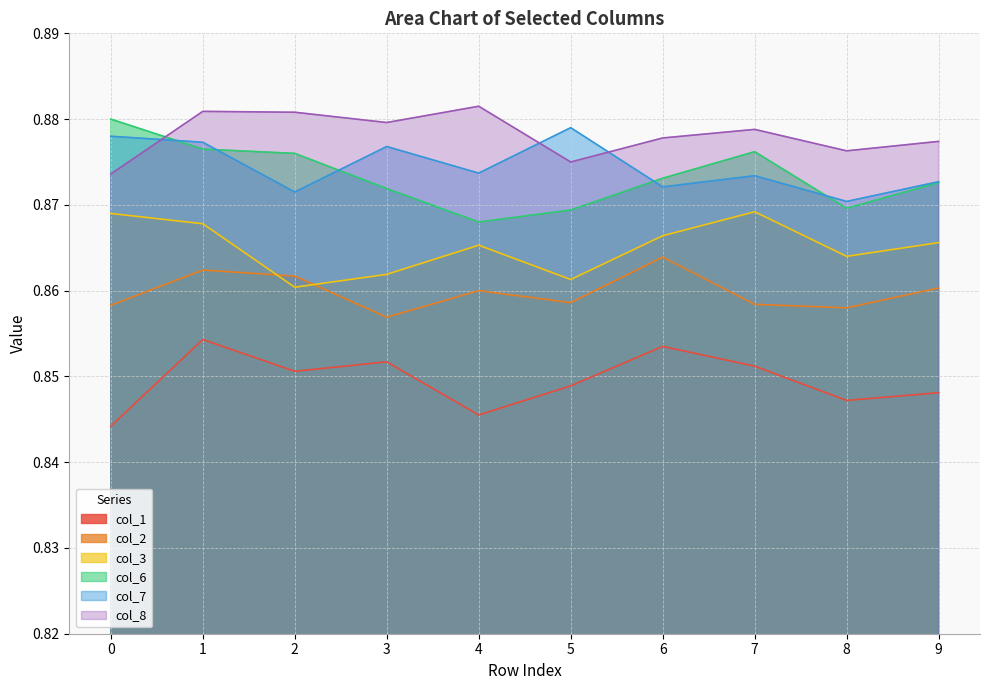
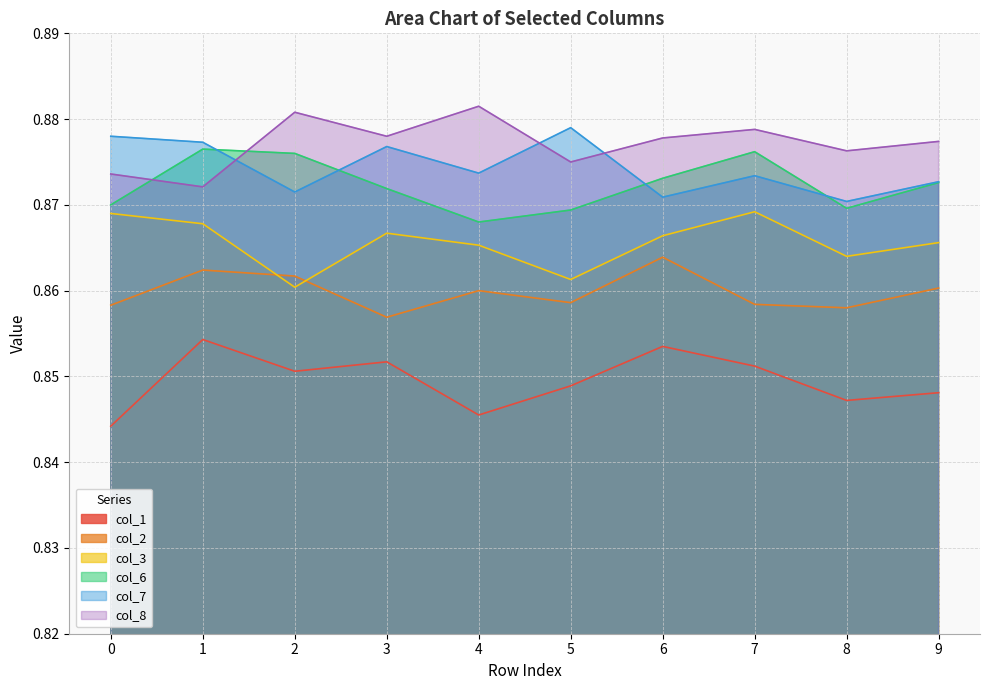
  {
    "col_3": {
      "0": 0.869,
      "1": 0.868,
      "2": 0.860,
-     "3": 0.862,
+     "3": 0.867,
      "4": 0.865,
      "5": 0.861,
      "6": 0.866,
      "7": 0.869,
      "8": 0.864,
      "9": 0.866
    },
    "col_6": {
-     "0": 0.88,
+     "0": 0.87,
      "1": 0.877,
      "2": 0.876,
      "3": 0.872,
      "4": 0.868,
      "5": 0.869,
      "6": 0.873,
      "7": 0.876,
      "8": 0.870
    },
    "col_7": {
      "0": 0.878,
      "1": 0.877,
      "2": 0.872,
      "3": 0.877,
      "4": 0.874,
      "5": 0.879,
-     "6": 0.872,
+     "6": 0.871,
      "7": 0.873,
      "8": 0.870
    },
    "col_8": {
      "0": 0.874,
-     "1": 0.881,
+     "1": 0.872,
      "2": 0.881,
-     "3": 0.880,
+     "3": 0.878,
      "4": 0.882,
      "5": 0.875,
      "6": 0.878,
      "7": 0.879,
      "8": 0.876,
      "9": 0.877
    }
  }
